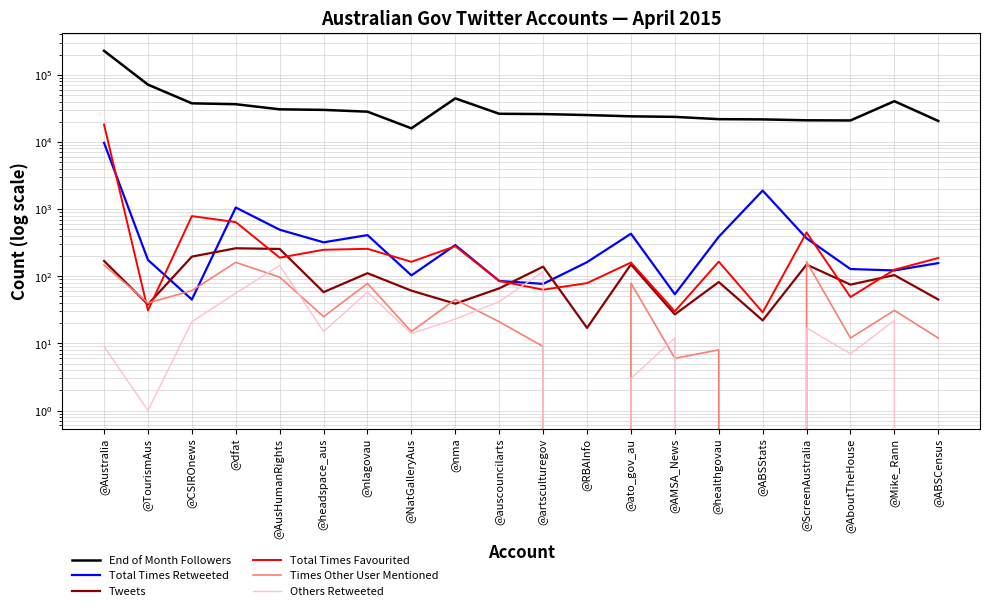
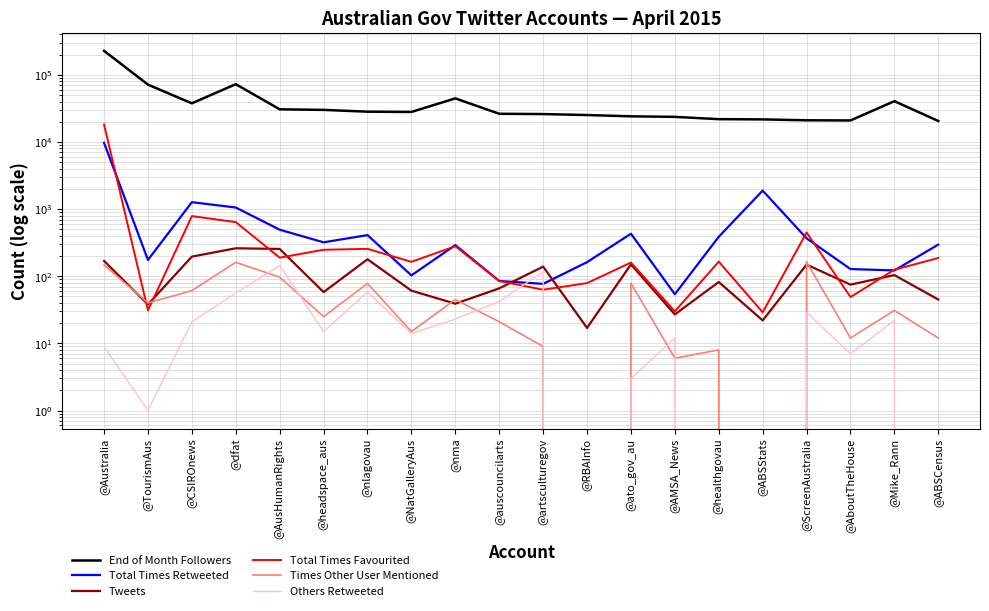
  {
    "End of Month Followers": {
      "@Australia": 230000,
      "@TourismAus": 70000,
      "@CSIROnews": 40000,
-     "@dfat": 40000,
+     "@dfat": 70000,
      "@AusHumanRights": 30000,
      "@headspace_aus": 30000,
      "@nlagovau": 28000,
-     "@NatGalleryAus": 16000,
+     "@NatGalleryAus": 28000,
      "@nma": 40000,
      "@auscouncilarts": 26000,
      "@artsculturegov": 26000,
      "@RBAInfo": 25000,
      "@ato_gov_au": 24000,
      "@AMSA_News": 24000,
      "@healthgovau": 22000,
      "@ABSStats": 22000,
      "@ScreenAustralia": 21000,
      "@AboutTheHouse": 21000,
      "@Mike_Rann": 40000,
      "@ABSCensus": 21000
    },
    "Total Times Retweeted": {
      "@Australia": 10000,
      "@TourismAus": 180,
-     "@CSIROnews": 50,
+     "@CSIROnews": 1300,
      "@dfat": 1100,
      "@AusHumanRights": 500,
      "@headspace_aus": 300,
      "@nlagovau": 400,
      "@NatGalleryAus": 100,
      "@artsculturegov": 80,
      "@RBAInfo": 160,
      "@ato_gov_au": 400,
      "@AMSA_News": 50,
      "@healthgovau": 400,
      "@ABSStats": 1900,
      "@ScreenAustralia": 400,
      "@AboutTheHouse": 130,
-     "@ABSCensus": 160
+     "@ABSCensus": 300
    },
    "Tweets": {
      "@Australia": 170,
      "@CSIROnews": 200,
      "@dfat": 260,
      "@AusHumanRights": 260,
      "@headspace_aus": 60,
-     "@nlagovau": 110,
+     "@nlagovau": 180,
      "@NatGalleryAus": 60,
      "@nma": 40,
      "@auscouncilarts": 70,
      "@artsculturegov": 140,
      "@RBAInfo": 17,
      "@AMSA_News": 27,
      "@healthgovau": 80,
      "@ABSStats": 22,
      "@ScreenAustralia": 150,
      "@AboutTheHouse": 80,
      "@Mike_Rann": 100,
      "@ABSCensus": 50
    },
    "Total Times Favourited": {
      "@Australia": 18000,
      "@TourismAus": 30,
      "@CSIROnews": 800,
      "@dfat": 600,
      "@AusHumanRights": 190,
      "@headspace_aus": 250,
      "@nlagovau": 260,
      "@NatGalleryAus": 160,
      "@artsculturegov": 60,
      "@RBAInfo": 80,
      "@AMSA_News": 30,
      "@healthgovau": 170,
      "@ABSStats": 29,
      "@ScreenAustralia": 400,
      "@AboutTheHouse": 50,
      "@ABSCensus": 190
    },
    "Times Other User Mentioned": {
      "@Australia": 150,
      "@CSIROnews": 60,
      "@dfat": 160,
      "@AusHumanRights": 100,
      "@headspace_aus": 25,
      "@nlagovau": 80,
      "@nma": 50,
      "@auscouncilarts": 21,
      "@artsculturegov": 9,
      "@ato_gov_au": 80,
      "@AMSA_News": 6,
      "@healthgovau": 8,
      "@ScreenAustralia": 160,
      "@AboutTheHouse": 12,
      "@Mike_Rann": 30,
      "@ABSCensus": 12
    },
    "Others Retweeted": {
      "@Australia": 9,
      "@TourismAus": 1,
      "@CSIROnews": 21,
      "@dfat": 60,
      "@AusHumanRights": 150,
      "@headspace_aus": 15,
      "@nlagovau": 60,
      "@nma": 23,
      "@auscouncilarts": 40,
      "@artsculturegov": 120,
      "@ato_gov_au": 3,
      "@AMSA_News": 12,
-     "@ScreenAustralia": 17,
+     "@ScreenAustralia": 29,
      "@AboutTheHouse": 7,
      "@Mike_Rann": 22
    }
  }
